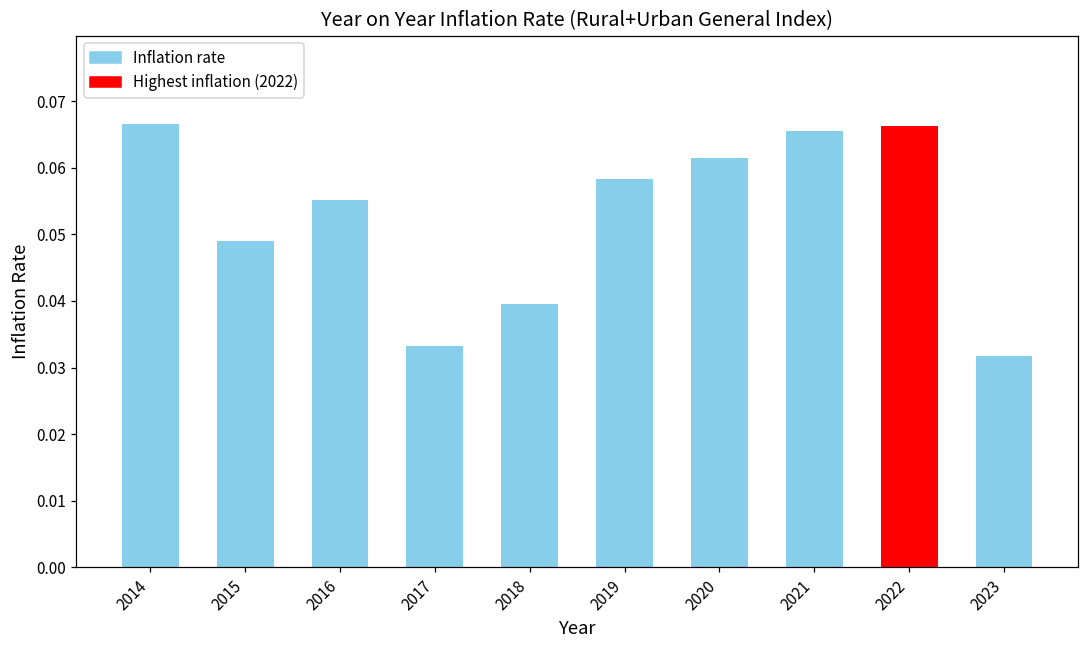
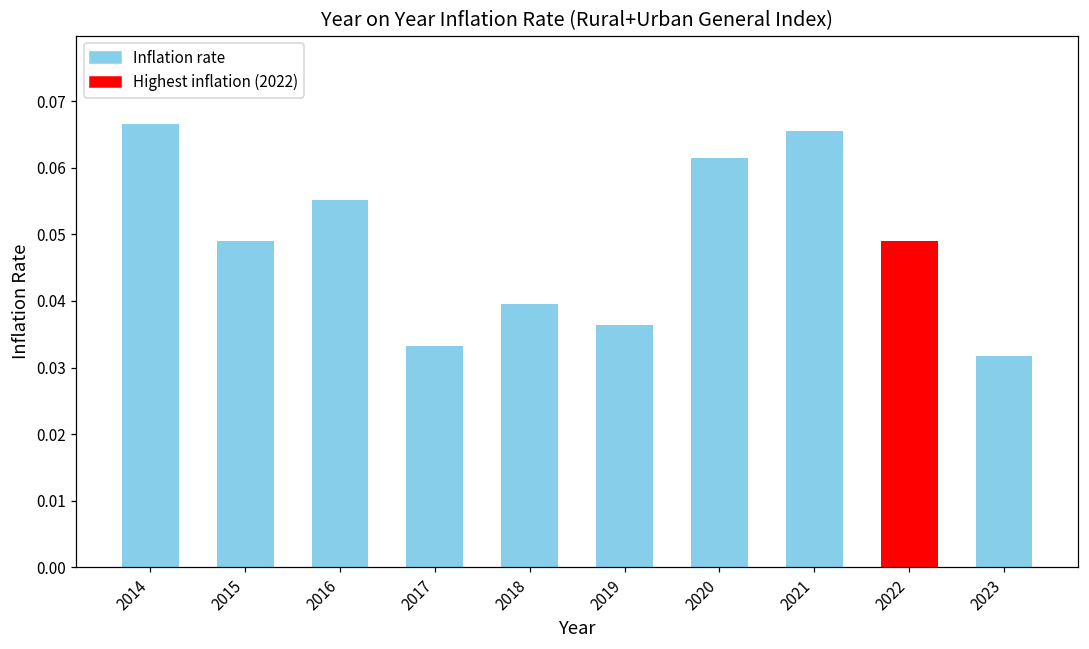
  {
    "2014": 0.066,
    "2015": 0.049,
    "2016": 0.055,
    "2017": 0.033,
    "2018": 0.040,
-   "2019": 0.058,
+   "2019": 0.036,
    "2020": 0.061,
    "2021": 0.065,
-   "2022": 0.066,
+   "2022": 0.049,
    "2023": 0.032
  }
